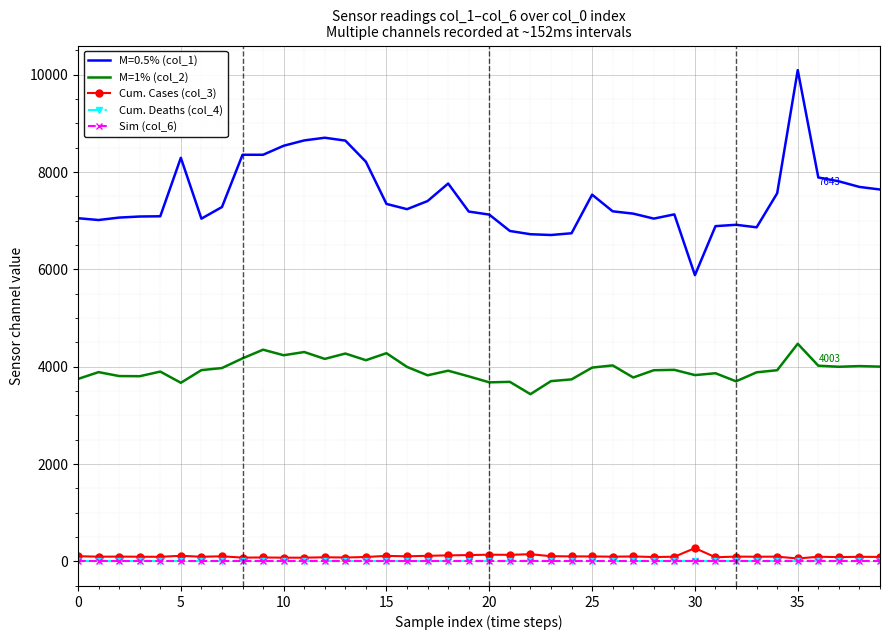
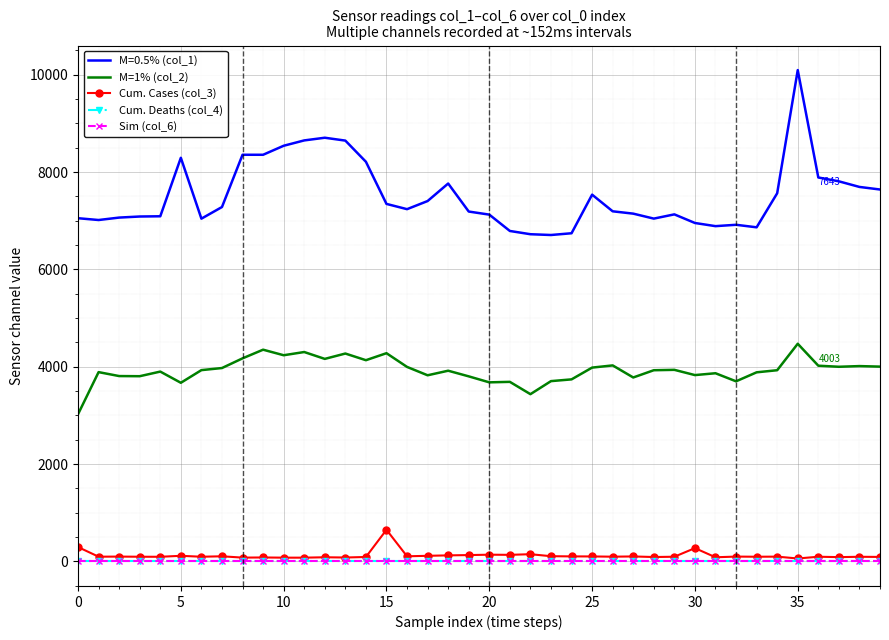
  {
    "M=0.5% (col_1)": {
      "0": 7100,
      "5": 8300,
      "10": 8500,
      "15": 7300,
      "20": 7100,
      "25": 7500,
-     "30": 5900,
+     "30": 7000,
      "35": 10100
    },
    "M=1% (col_2)": {
-     "0": 3800,
+     "0": 3000,
      "5": 3700,
      "10": 4200,
      "15": 4300,
      "20": 3700,
      "25": 4000,
      "30": 3800,
      "35": 4500
    },
    "Cum. Cases (col_3)": {
-     "0": 100,
+     "0": 300,
      "5": 100,
      "10": 100,
-     "15": 100,
+     "15": 700,
      "20": 100,
      "25": 100,
      "30": 300,
      "35": 100
    },
    "Sim (col_6)": {
      "0": 0,
      "5": 0,
      "10": 0,
      "15": 0,
      "20": 0,
      "25": 0,
      "30": 0,
      "35": 0
    }
  }
